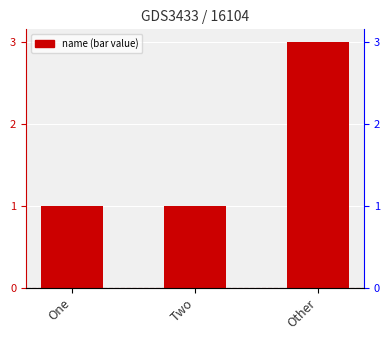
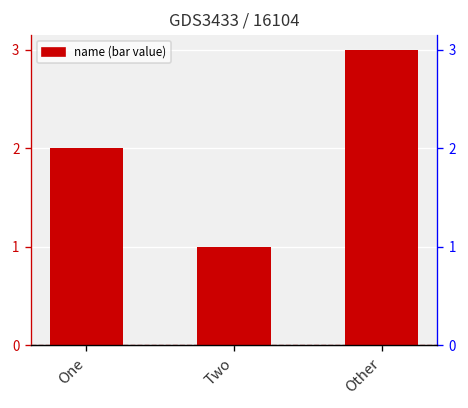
  {
-   "One": 1,
+   "One": 2,
    "Two": 1,
    "Other": 3
  }
